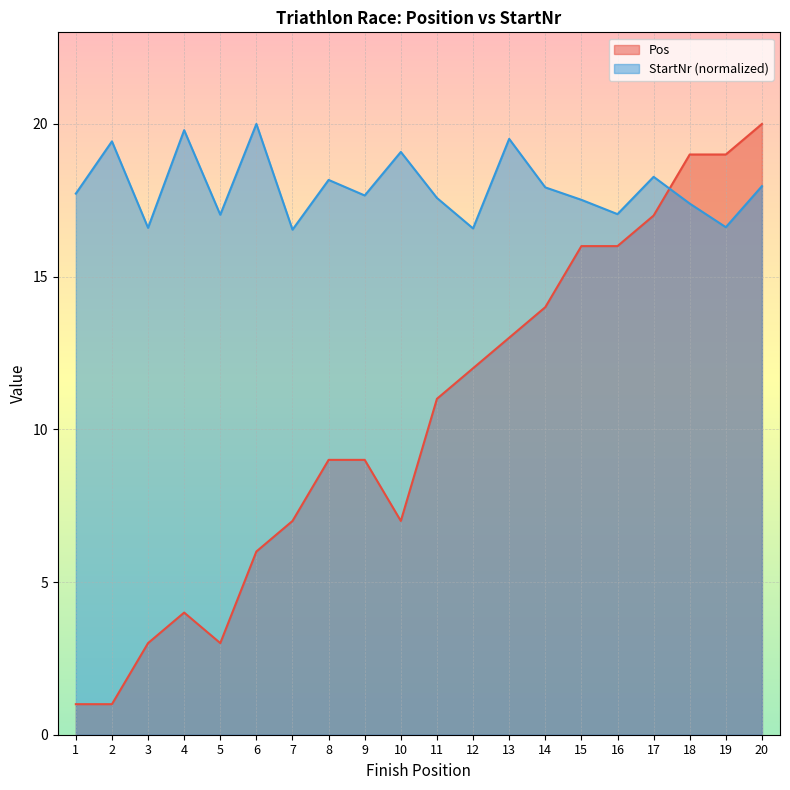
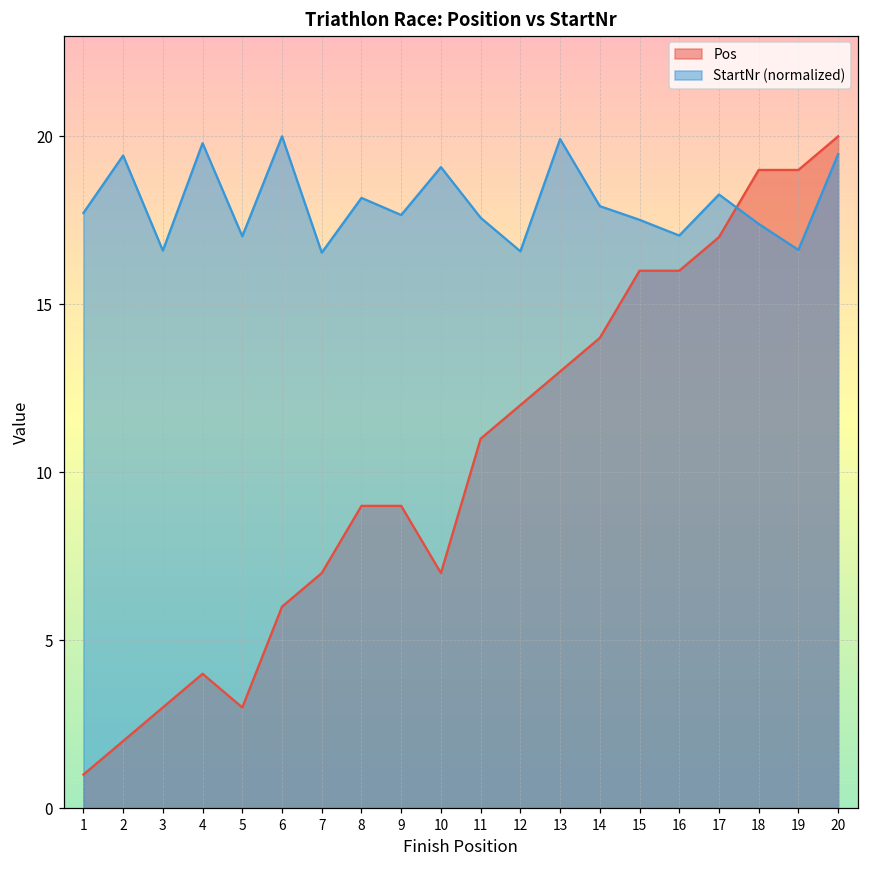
  {
    "Pos": {
      "1": 1,
-     "2": 1,
+     "2": 2,
      "3": 3,
      "4": 4,
      "5": 3,
      "6": 6,
      "7": 7,
      "8": 9,
      "9": 9,
      "10": 7,
      "11": 11,
      "12": 12,
      "13": 13,
      "14": 14,
      "15": 16,
      "16": 16,
      "17": 17,
      "18": 19,
      "19": 19,
      "20": 20
    },
    "StartNr (normalized)": {
      "1": 17.7,
      "2": 19.4,
      "3": 16.6,
      "4": 19.8,
      "5": 17.0,
      "6": 20.0,
      "7": 16.5,
      "8": 18.2,
      "9": 17.7,
      "10": 19.1,
      "11": 17.6,
      "12": 16.6,
-     "13": 19.5,
+     "13": 19.9,
      "14": 17.9,
      "15": 17.5,
      "16": 17.0,
      "17": 18.3,
      "18": 17.4,
      "19": 16.6,
-     "20": 18.0
+     "20": 19.5
    }
  }
